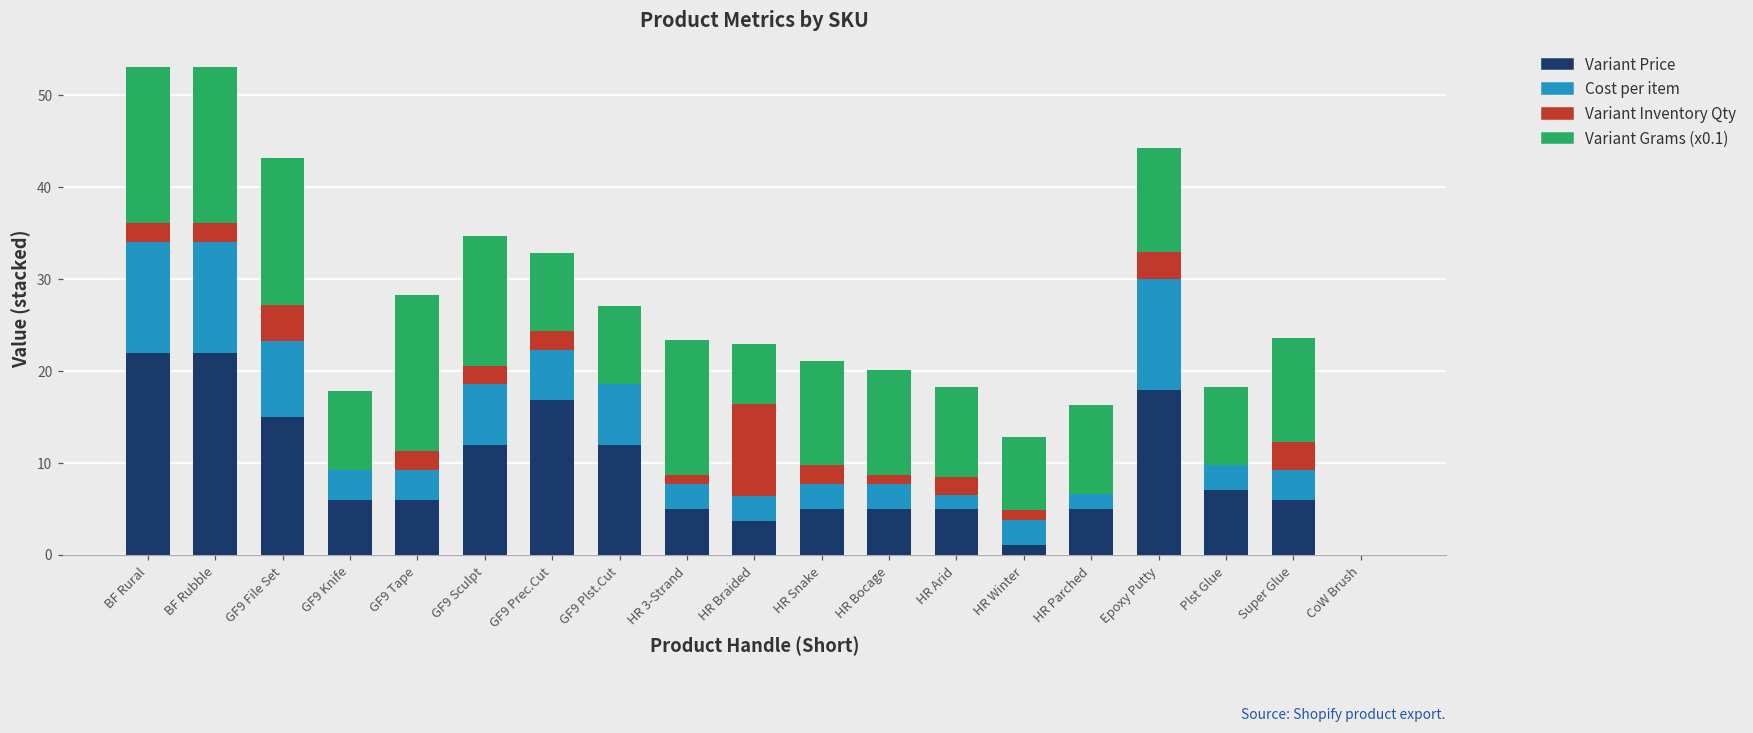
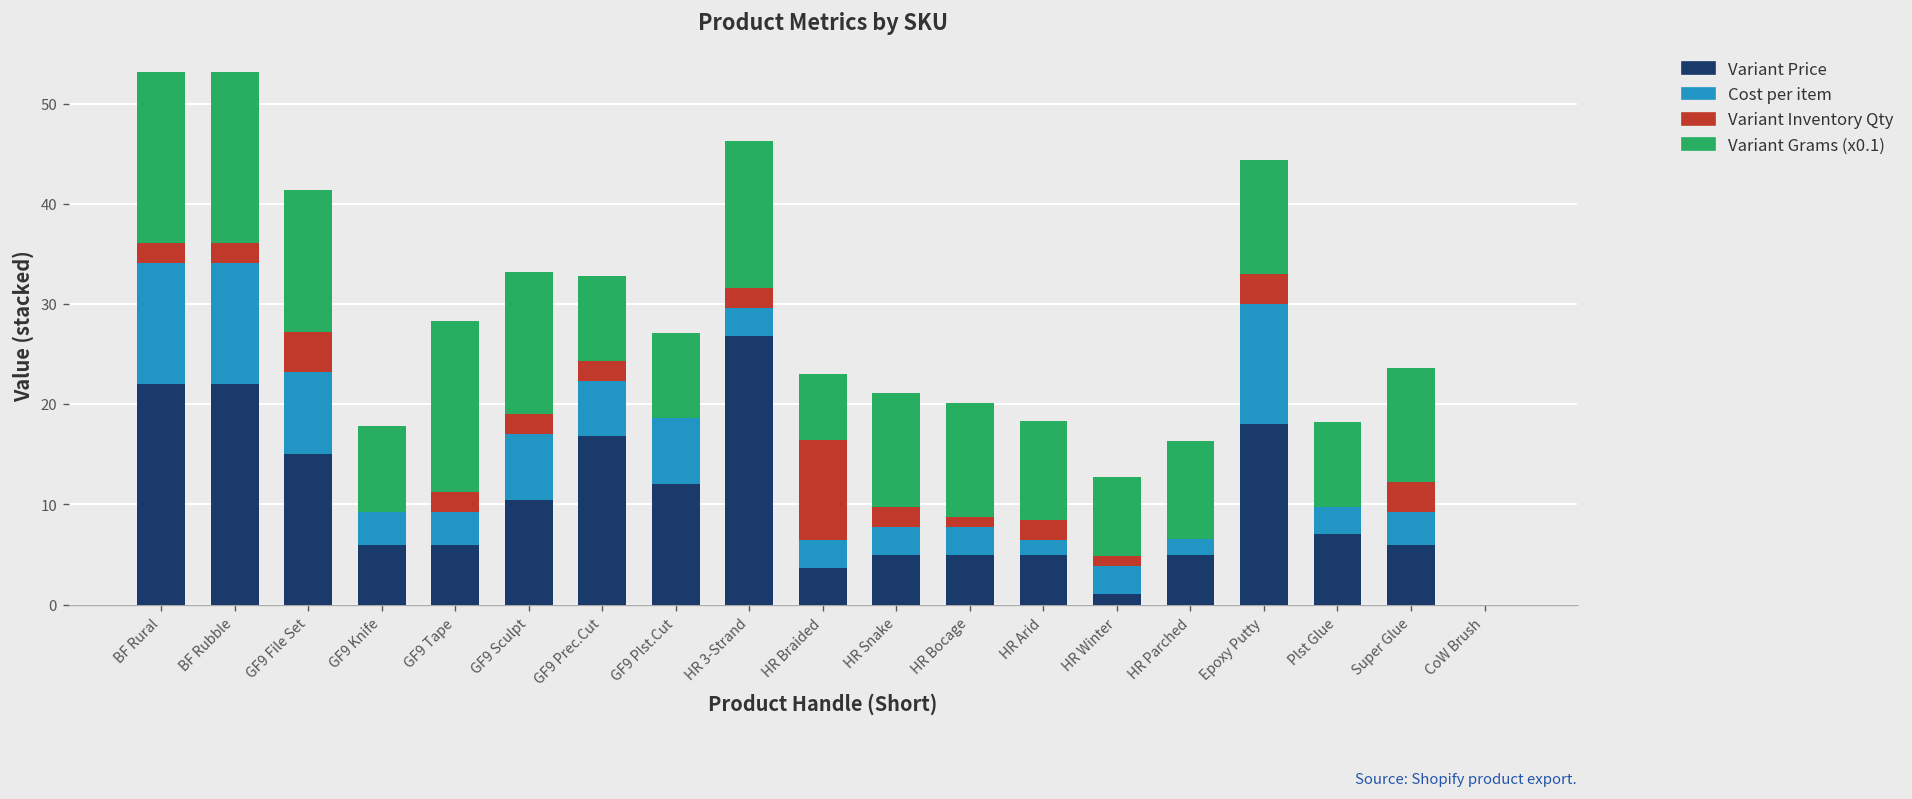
  {
    "Variant Price": {
      "BF Rural": 22,
      "BF Rubble": 22,
      "GF9 File Set": 15,
      "GF9 Knife": 6,
      "GF9 Tape": 6,
-     "GF9 Sculpt": 12,
+     "GF9 Sculpt": 10,
      "GF9 Prec.Cut": 17,
      "GF9 Plst.Cut": 12,
-     "HR 3-Strand": 5,
+     "HR 3-Strand": 27,
      "HR Braided": 4,
      "HR Snake": 5,
      "HR Bocage": 5,
      "HR Arid": 5,
      "HR Winter": 1,
      "HR Parched": 5,
      "Epoxy Putty": 18,
      "Plst Glue": 7,
      "Super Glue": 6,
      "CoW Brush": 0
    },
    "Cost per item": {
      "BF Rural": 12,
      "BF Rubble": 12,
      "GF9 File Set": 8,
      "GF9 Knife": 3,
      "GF9 Tape": 3,
      "GF9 Sculpt": 7,
      "GF9 Prec.Cut": 5,
      "GF9 Plst.Cut": 7,
      "HR 3-Strand": 3,
      "HR Braided": 3,
      "HR Snake": 3,
      "HR Bocage": 3,
      "HR Arid": 1,
      "HR Winter": 3,
      "HR Parched": 2,
      "Epoxy Putty": 12,
      "Plst Glue": 3,
      "Super Glue": 3,
      "CoW Brush": 0
    },
    "Variant Inventory Qty": {
      "BF Rural": 2,
      "BF Rubble": 2,
      "GF9 File Set": 4,
      "GF9 Knife": 0,
      "GF9 Tape": 2,
      "GF9 Sculpt": 2,
      "GF9 Prec.Cut": 2,
      "GF9 Plst.Cut": 0,
-     "HR 3-Strand": 1,
+     "HR 3-Strand": 2,
      "HR Braided": 10,
      "HR Snake": 2,
      "HR Bocage": 1,
      "HR Arid": 2,
      "HR Winter": 1,
      "HR Parched": 0,
      "Epoxy Putty": 3,
      "Plst Glue": 0,
      "Super Glue": 3,
      "CoW Brush": 0
    },
    "Variant Grams (x0.1)": {
      "BF Rural": 17,
      "BF Rubble": 17,
-     "GF9 File Set": 16,
+     "GF9 File Set": 14,
      "GF9 Knife": 9,
      "GF9 Tape": 17,
      "GF9 Sculpt": 14,
      "GF9 Prec.Cut": 9,
      "GF9 Plst.Cut": 9,
      "HR 3-Strand": 15,
      "HR Braided": 7,
      "HR Snake": 11,
      "HR Bocage": 11,
      "HR Arid": 10,
      "HR Winter": 8,
      "HR Parched": 10,
      "Epoxy Putty": 11,
      "Plst Glue": 9,
      "Super Glue": 11,
      "CoW Brush": 0
    }
  }
